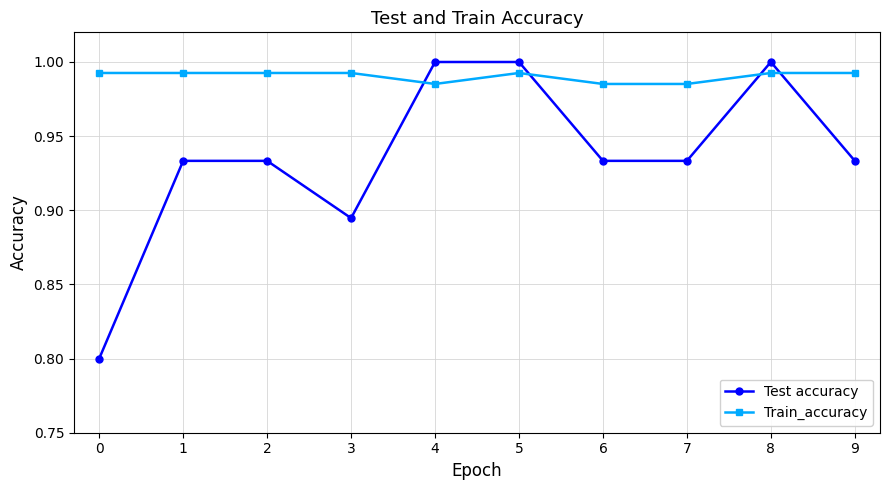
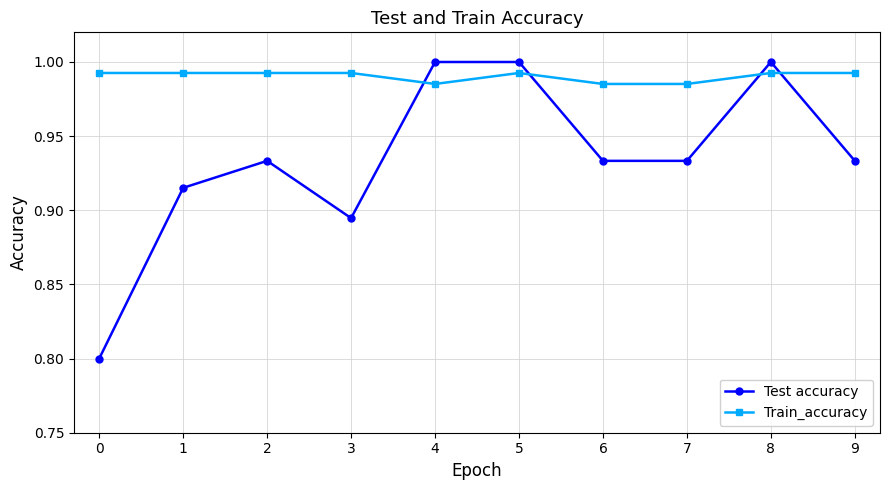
  {
    "Test accuracy": {
      "0": 0.800,
-     "1": 0.933,
+     "1": 0.915,
      "2": 0.933,
      "3": 0.895,
      "4": 1.000,
      "5": 1.000,
      "6": 0.933,
      "7": 0.933,
      "8": 1.000,
      "9": 0.933
    },
    "Train_accuracy": {
      "0": 0.993,
      "1": 0.993,
      "2": 0.993,
      "3": 0.993,
      "4": 0.985,
      "5": 0.993,
      "6": 0.985,
      "7": 0.985,
      "8": 0.993,
      "9": 0.993
    }
  }
